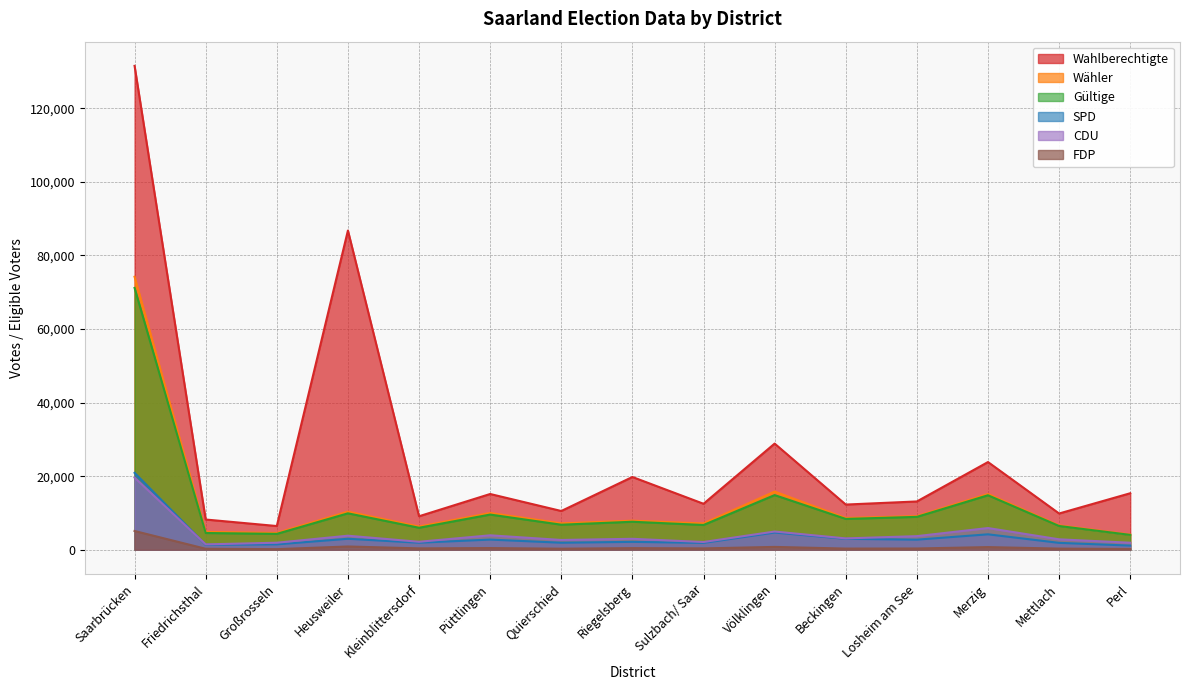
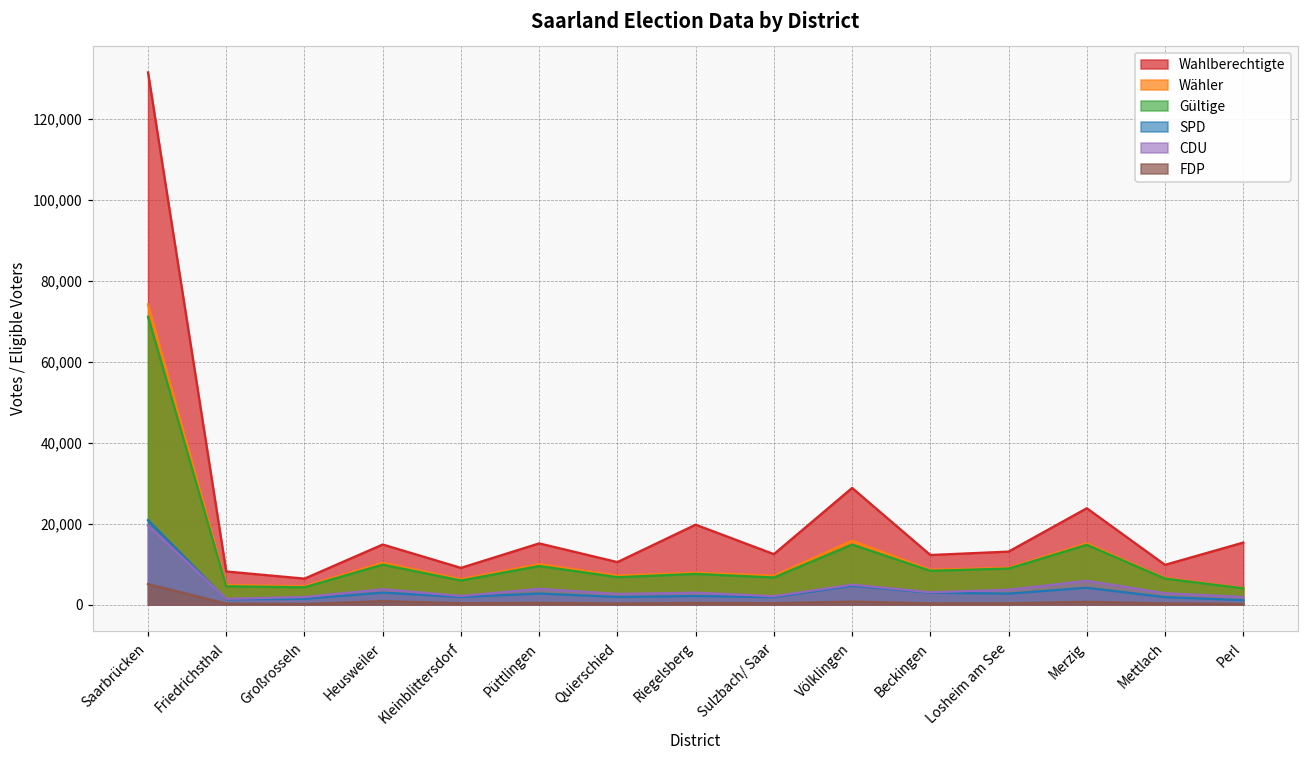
  {
    "Wahlberechtigte": {
      "Saarbrücken": "132,000",
      "Friedrichsthal": "8,000",
      "Großrosseln": "6,000",
-     "Heusweiler": "87,000",
+     "Heusweiler": "15,000",
      "Kleinblittersdorf": "9,000",
      "Püttlingen": "15,000",
      "Quierschied": "11,000",
      "Riegelsberg": "20,000",
      "Sulzbach/ Saar": "12,000",
      "Völklingen": "29,000",
      "Beckingen": "12,000",
      "Losheim am See": "13,000",
      "Merzig": "24,000",
      "Mettlach": "10,000",
      "Perl": "15,000"
    },
    "Wähler": {
      "Saarbrücken": "74,000",
      "Völklingen": "16,000"
    },
    "Gültige": {
      "Saarbrücken": "71,000",
      "Völklingen": "15,000"
    },
    "SPD": {
      "Saarbrücken": "21,000",
      "Heusweiler": "3,000",
      "Püttlingen": "3,000",
      "Quierschied": "2,000",
      "Riegelsberg": "2,000",
      "Losheim am See": "3,000",
      "Merzig": "4,000",
      "Mettlach": "2,000",
      "Perl": "1,000"
    },
    "CDU": {
      "Saarbrücken": "20,000",
      "Heusweiler": "4,000",
      "Püttlingen": "4,000",
      "Quierschied": "3,000",
      "Riegelsberg": "3,000",
      "Losheim am See": "4,000",
      "Merzig": "6,000",
      "Mettlach": "3,000",
      "Perl": "2,000"
    },
    "FDP": {
      "Saarbrücken": "5,000",
      "Friedrichsthal": "0",
      "Großrosseln": "0",
      "Heusweiler": "1,000",
      "Kleinblittersdorf": "0",
      "Püttlingen": "0",
      "Quierschied": "0",
      "Riegelsberg": "0",
      "Sulzbach/ Saar": "0",
      "Völklingen": "1,000",
      "Beckingen": "0",
      "Losheim am See": "0",
      "Merzig": "1,000",
      "Mettlach": "0",
      "Perl": "0"
    }
  }
